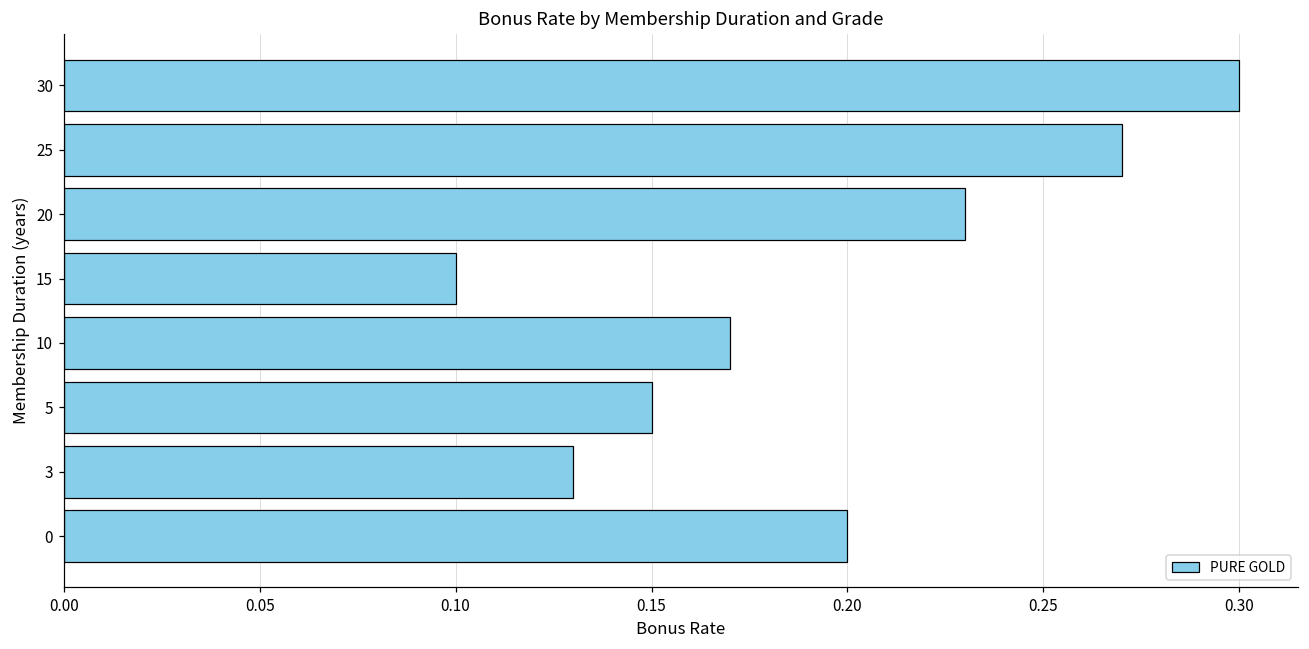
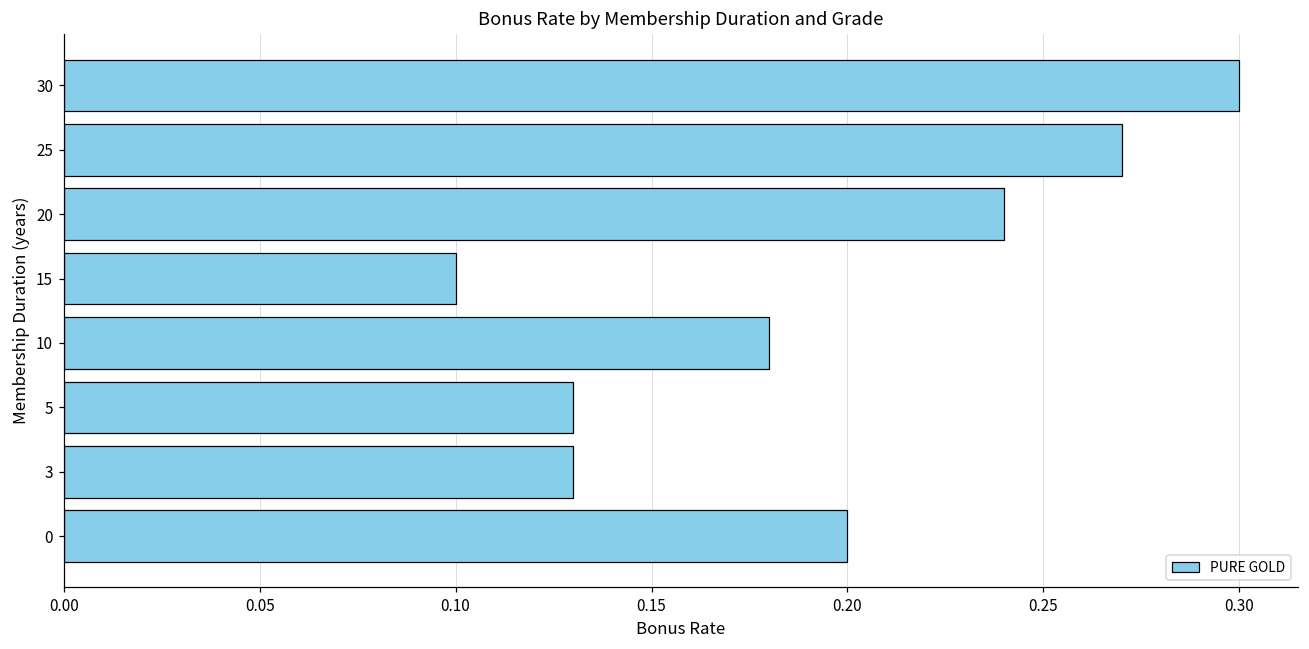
  {
    "30": 0.30,
    "25": 0.27,
-   "20": 0.23,
+   "20": 0.24,
    "15": 0.10,
-   "10": 0.17,
-   "5": 0.15,
+   "10": 0.18,
+   "5": 0.13,
    "3": 0.13,
    "0": 0.20
  }
